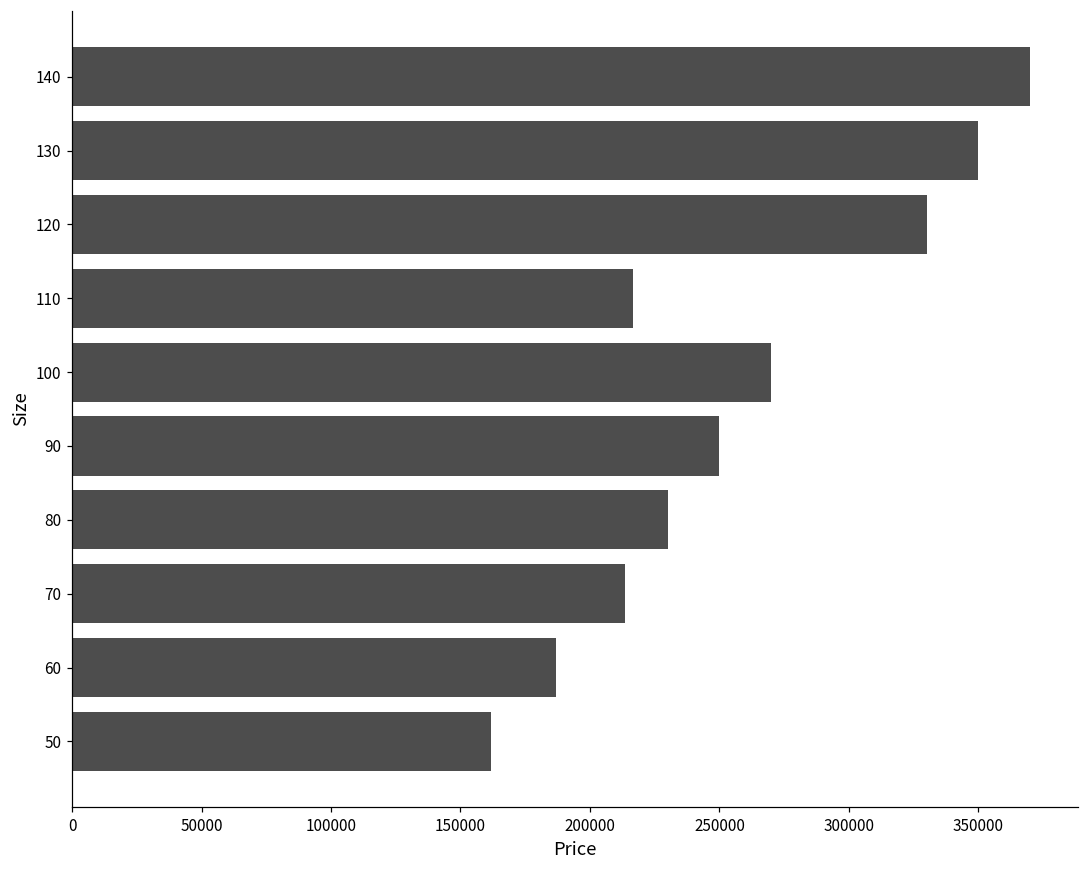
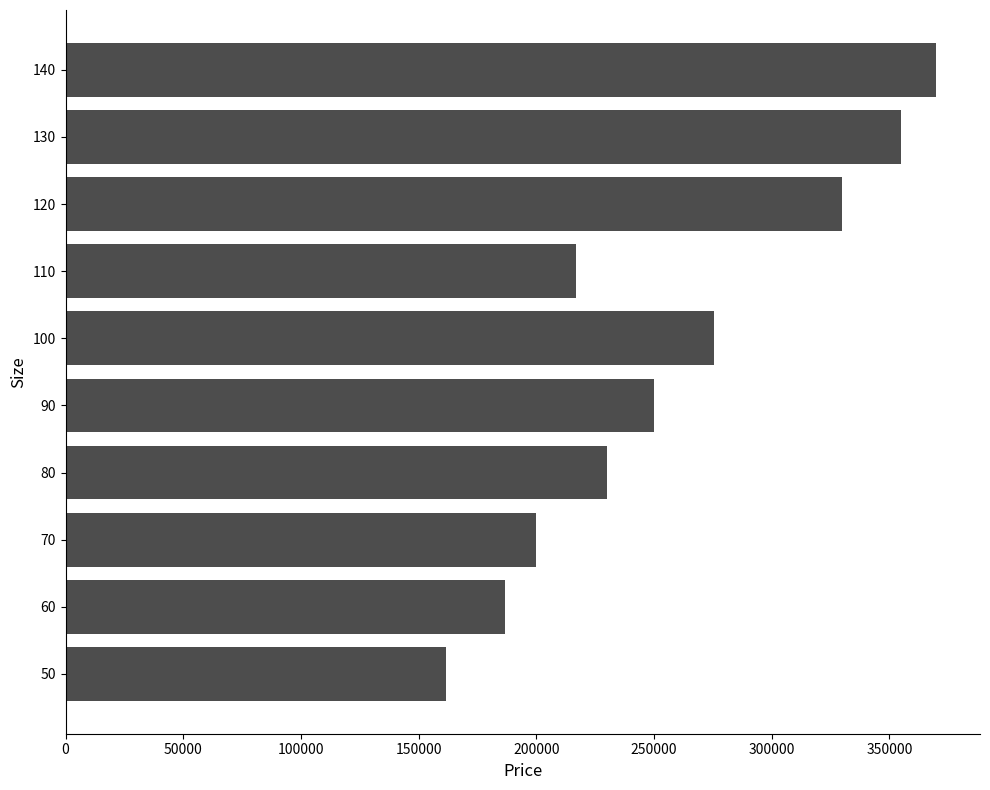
  {
    "140": 370000,
-   "130": 350000,
+   "130": 355000,
    "120": 330000,
    "110": 217000,
-   "100": 270000,
+   "100": 275000,
    "90": 250000,
    "80": 230000,
-   "70": 213000,
+   "70": 200000,
    "60": 187000,
    "50": 162000
  }
